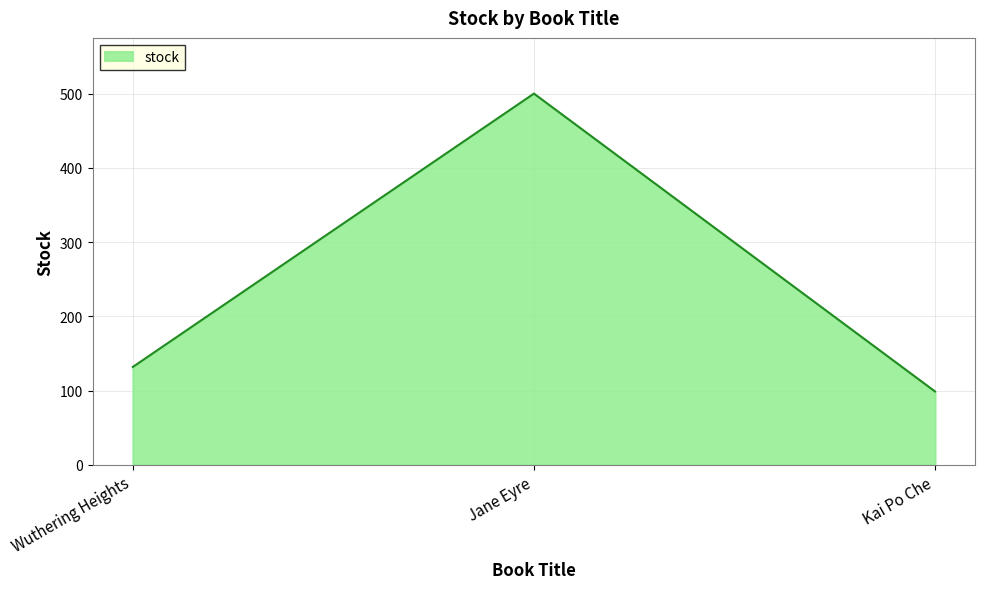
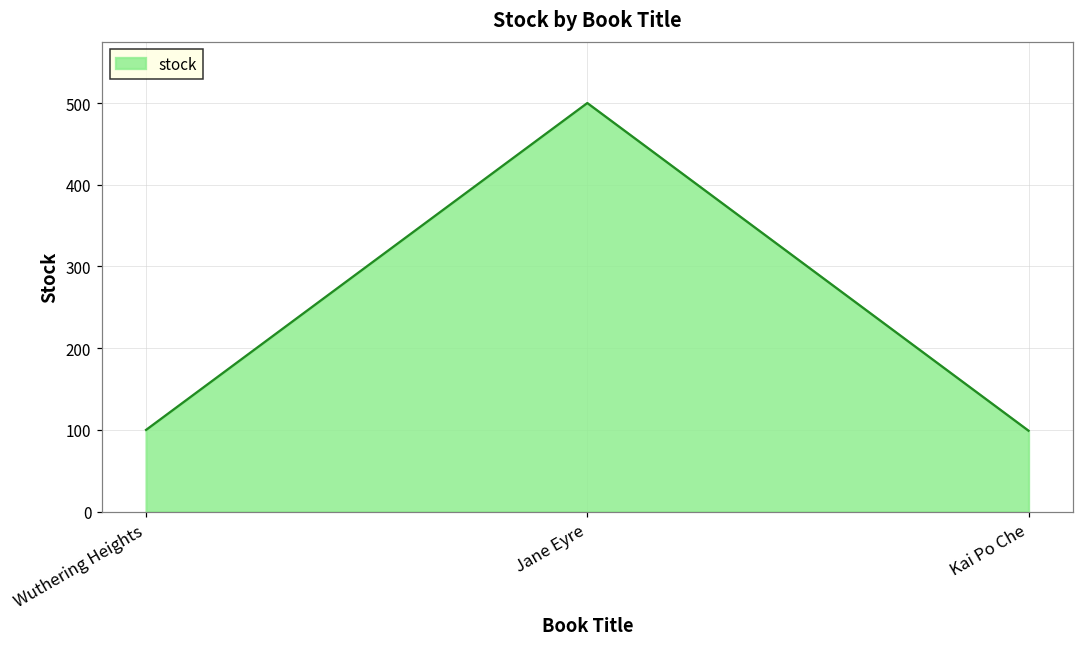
  {
-   "Wuthering Heights": 130,
+   "Wuthering Heights": 100,
    "Jane Eyre": 500,
    "Kai Po Che": 100
  }
